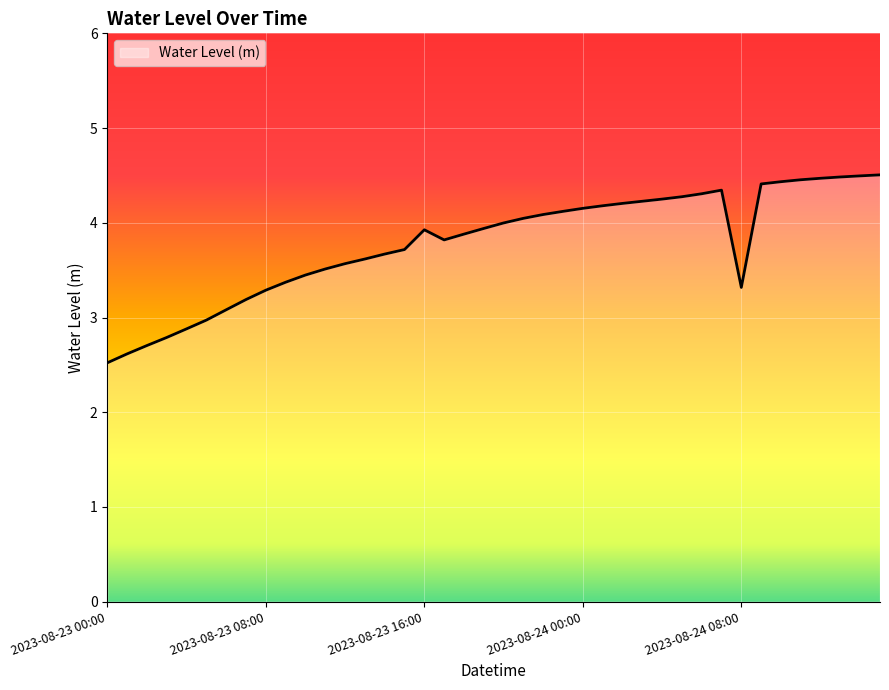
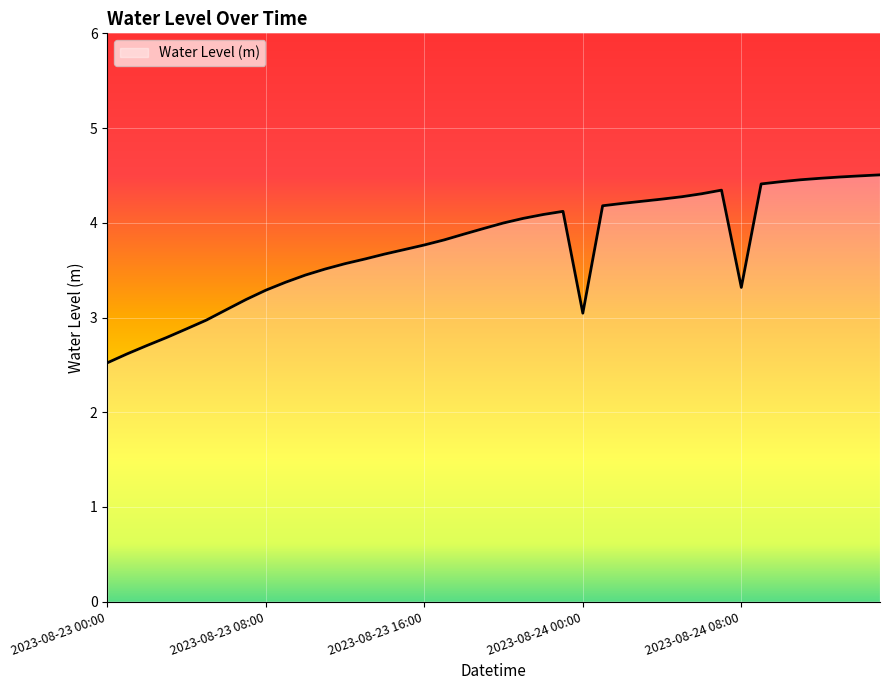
  {
    "2023-08-23 00:00": 2.5,
    "2023-08-23 08:00": 3.3,
-   "2023-08-23 16:00": 3.9,
-   "2023-08-24 00:00": 4.2,
+   "2023-08-23 16:00": 3.8,
+   "2023-08-24 00:00": 3.0,
    "2023-08-24 08:00": 3.3
  }
